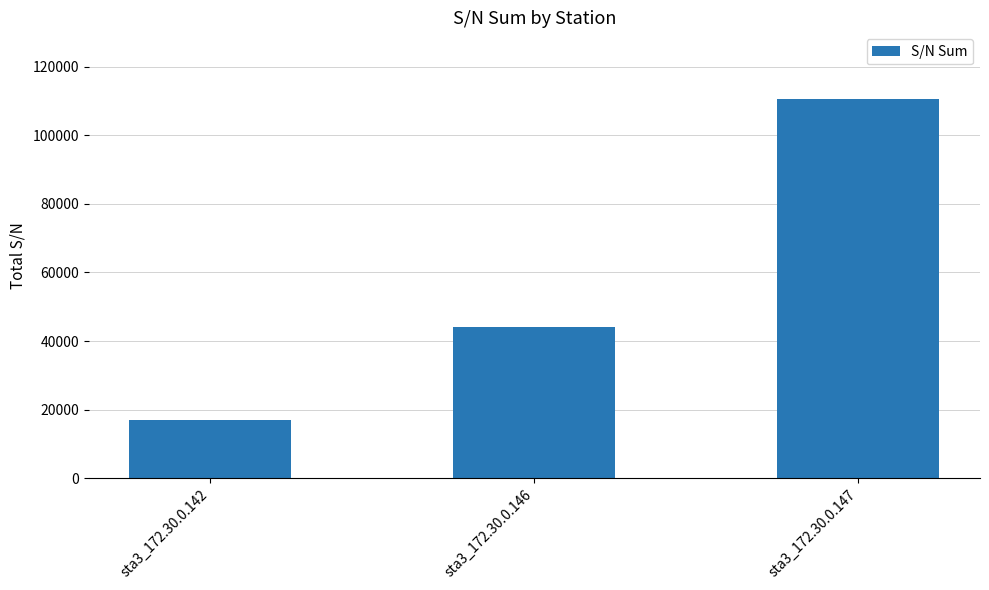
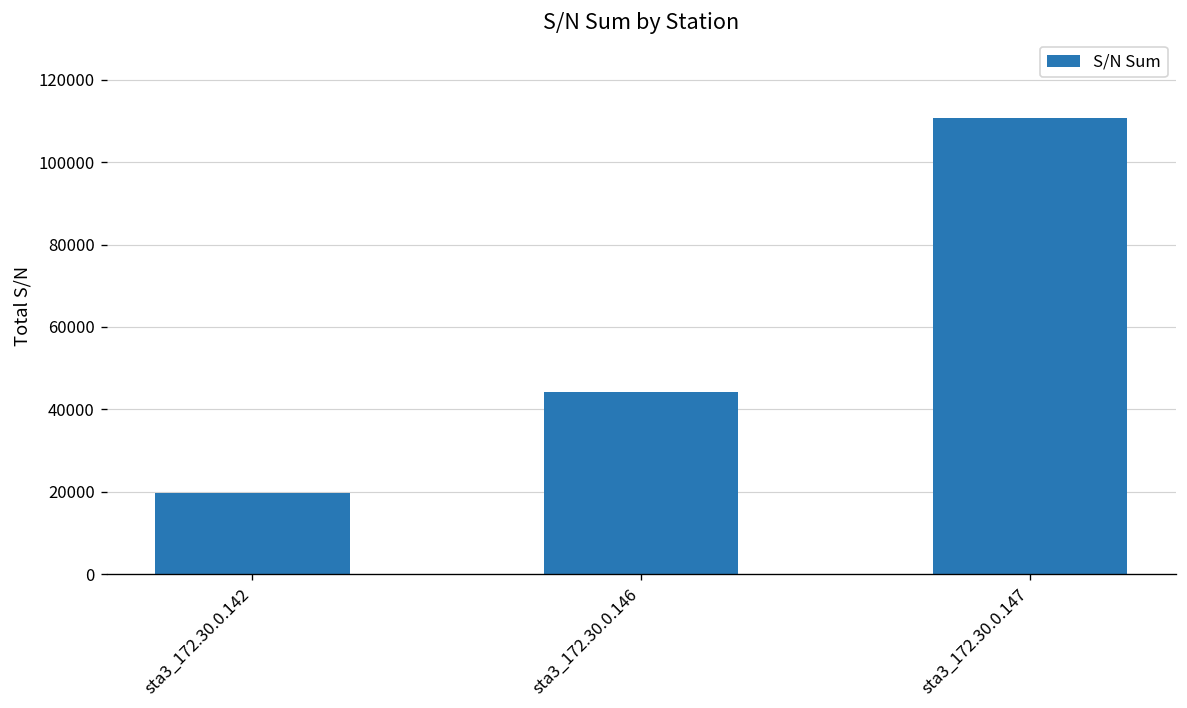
  {
-   "sta3_172.30.0.142": 17000,
+   "sta3_172.30.0.142": 20000,
    "sta3_172.30.0.146": 44000,
    "sta3_172.30.0.147": 111000
  }
